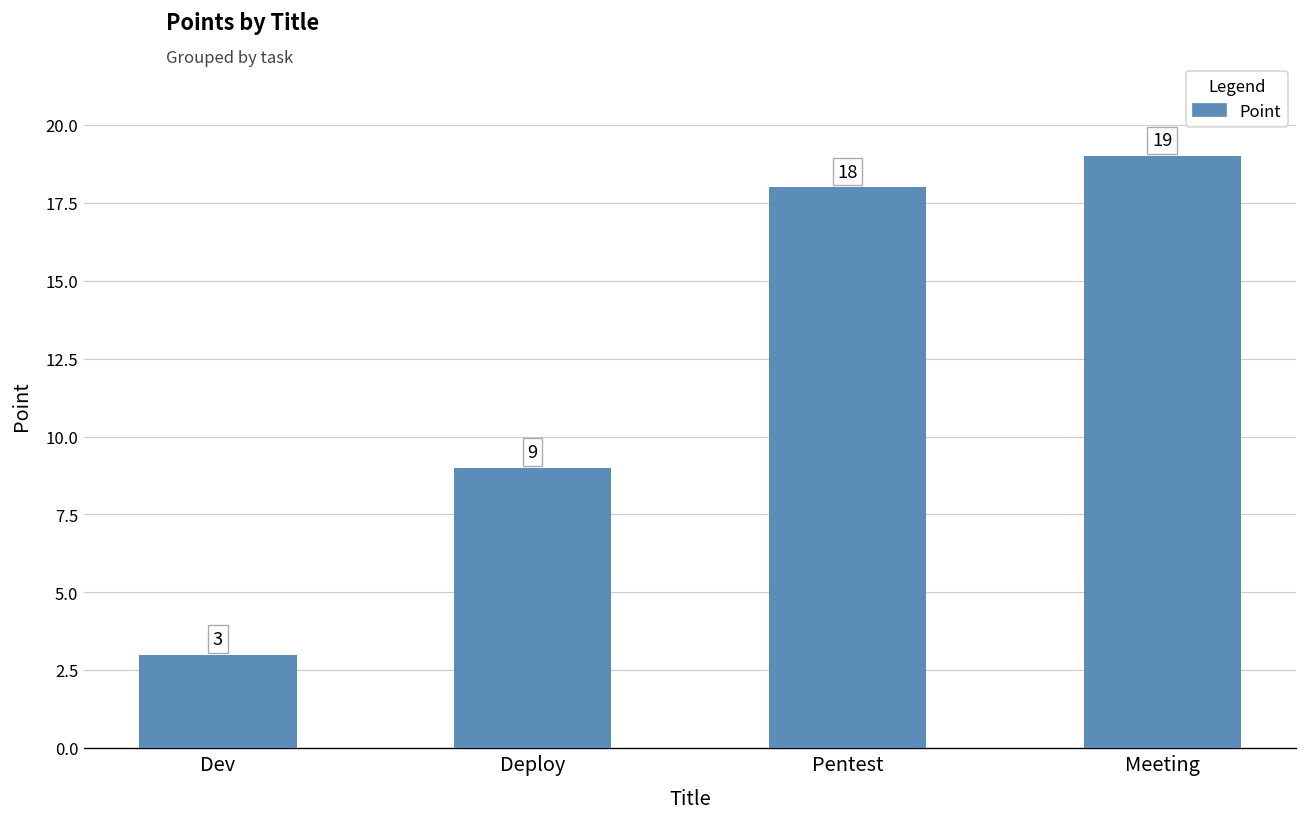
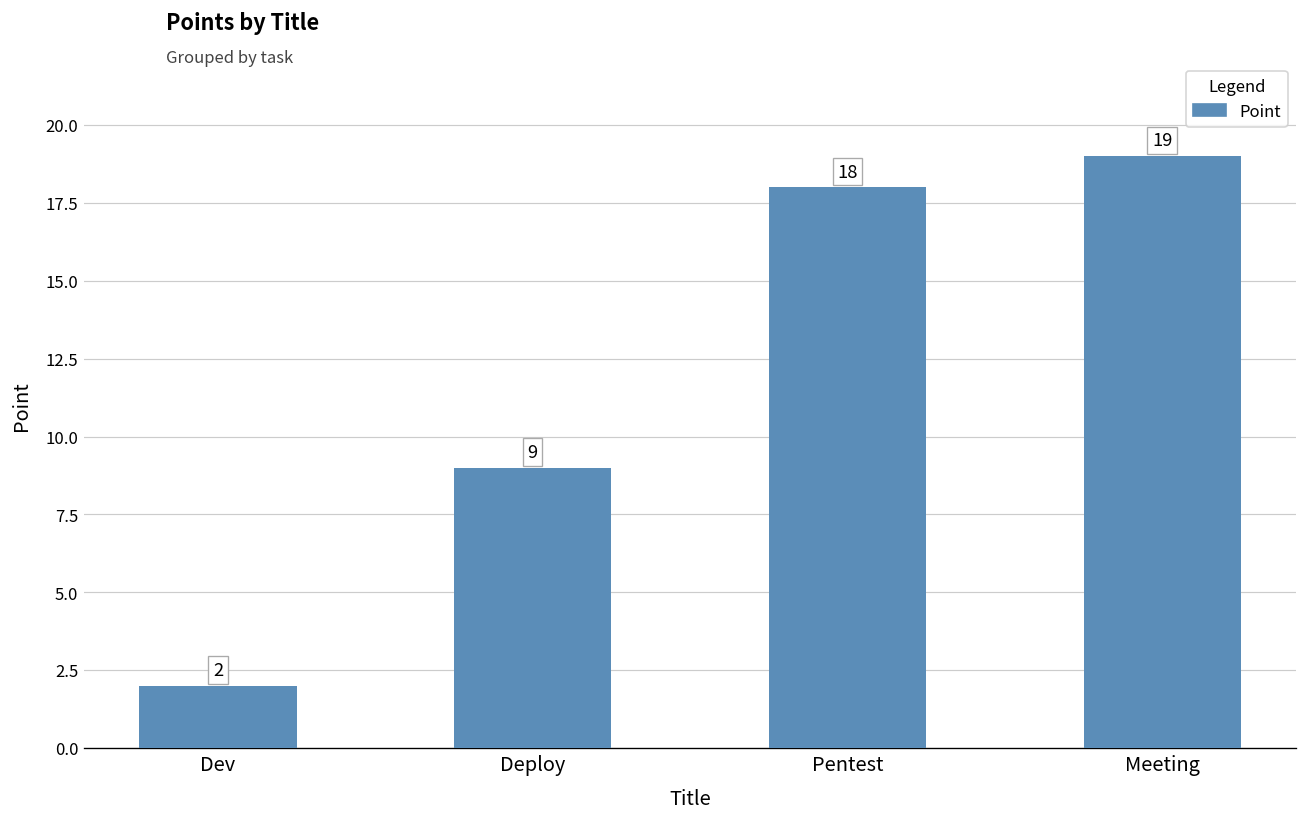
  {
-   "Dev": 3
+   "Dev": 2
  }
